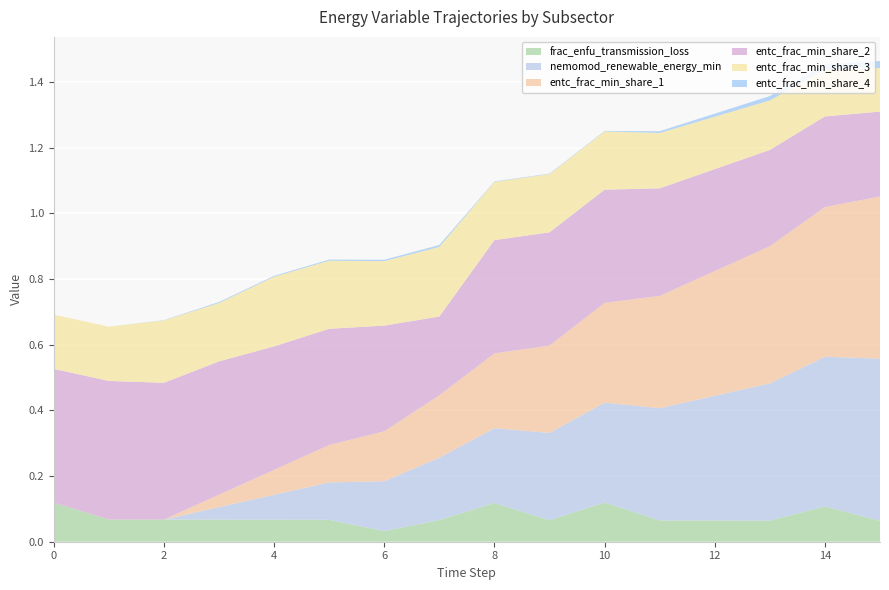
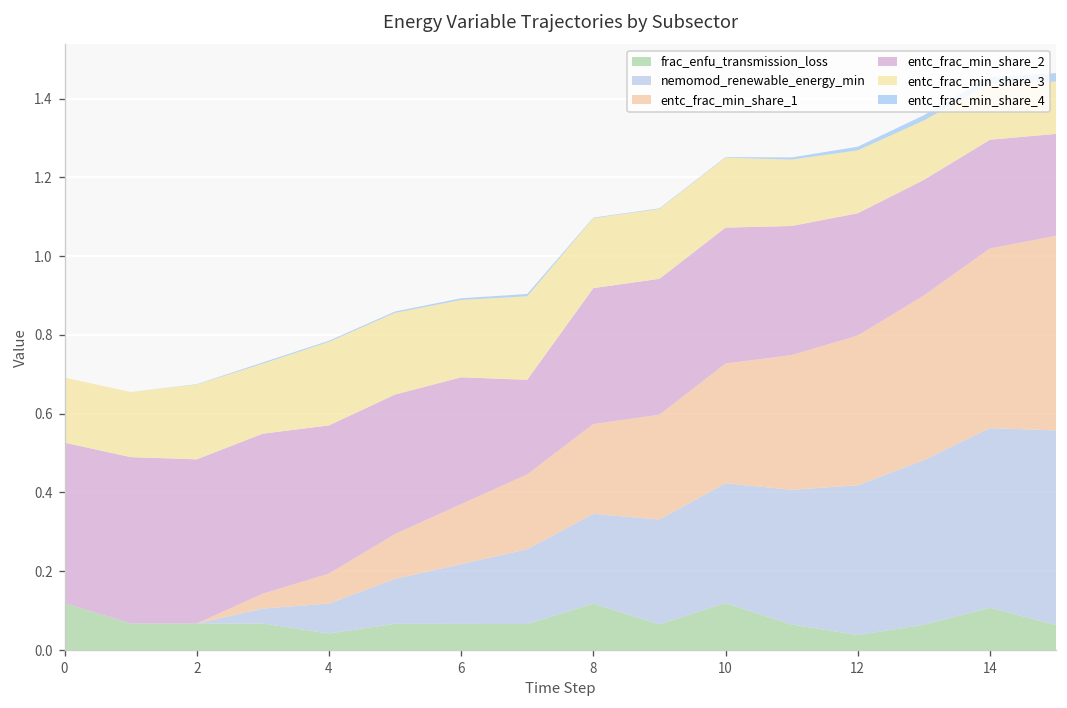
  {
    "frac_enfu_transmission_loss": {
-     "4": 0.07,
-     "6": 0.03,
+     "4": 0.04,
+     "6": 0.07,
      "8": 0.12,
      "10": 0.12,
-     "12": 0.06,
+     "12": 0.04,
      "14": 0.11
    }
  }
